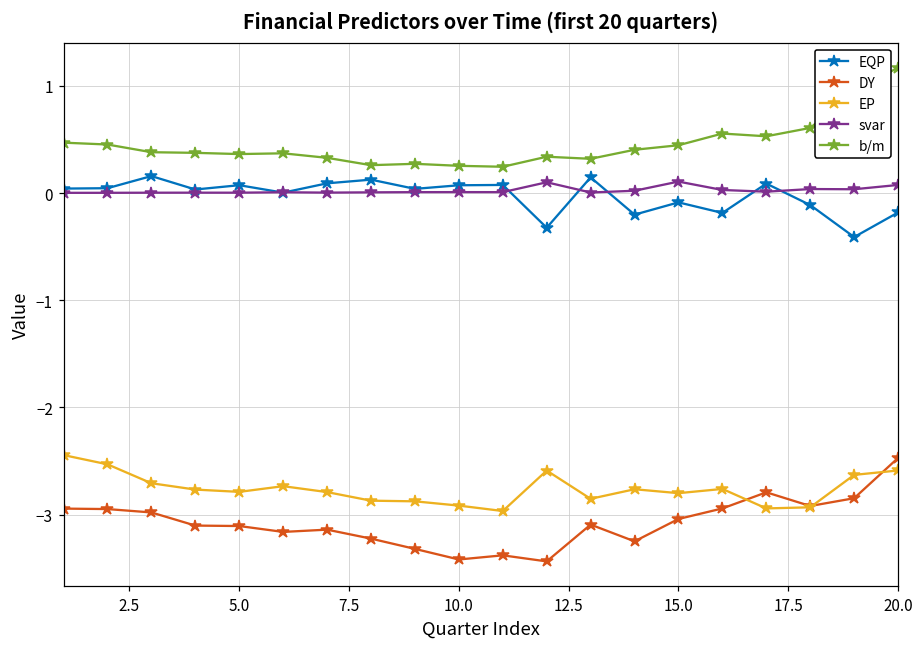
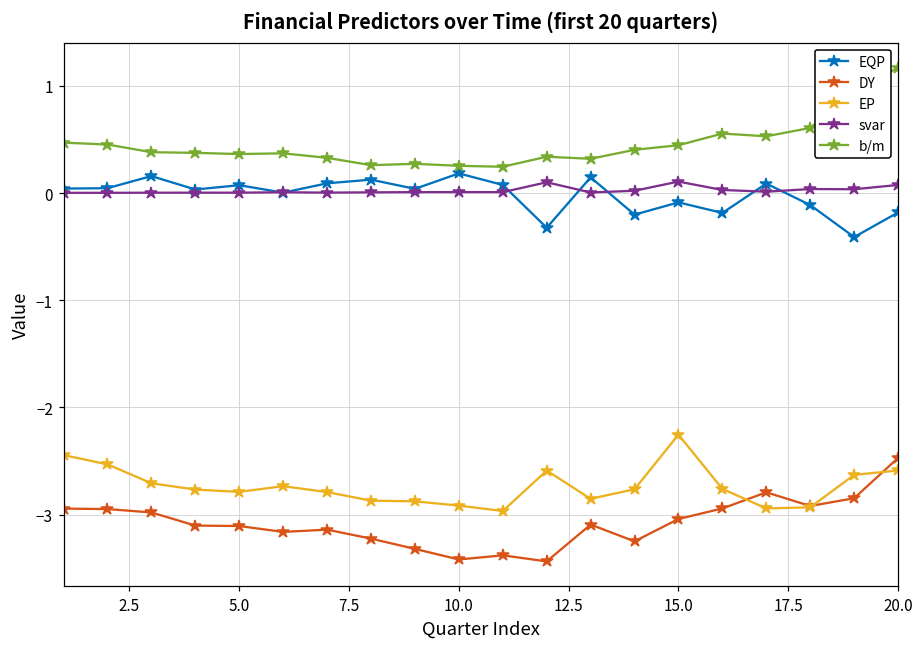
  {
    "EQP": {
      "5.0": 0.1,
-     "10.0": 0.1,
+     "10.0": 0.2,
      "15.0": -0.1,
      "20.0": -0.2
    },
    "DY": {
      "5.0": -3.1,
      "10.0": -3.4,
      "15.0": -3.0,
      "20.0": -2.5
    },
    "EP": {
      "5.0": -2.8,
      "10.0": -2.9,
-     "15.0": -2.8,
+     "15.0": -2.3,
      "20.0": -2.6
    },
    "svar": {
      "5.0": 0.0,
      "10.0": 0.0,
      "15.0": 0.1,
      "20.0": 0.1
    },
    "b/m": {
      "5.0": 0.4,
      "10.0": 0.3,
      "15.0": 0.4,
      "20.0": 1.2
    }
  }
